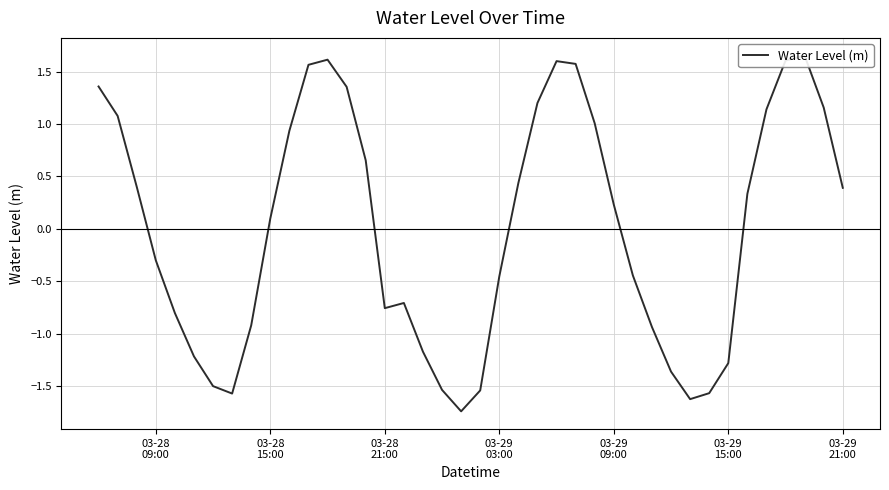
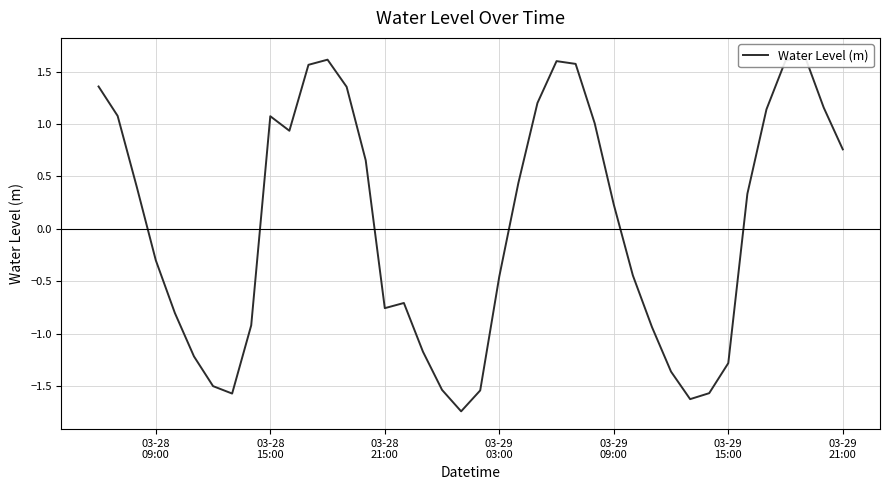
  {
    "03-28 09:00": -0.30,
-   "03-28 15:00": 0.10,
+   "03-28 15:00": 1.08,
    "03-28 21:00": -0.76,
    "03-29 03:00": -0.45,
    "03-29 09:00": 0.23,
    "03-29 15:00": -1.28,
-   "03-29 21:00": 0.39
+   "03-29 21:00": 0.76
  }
